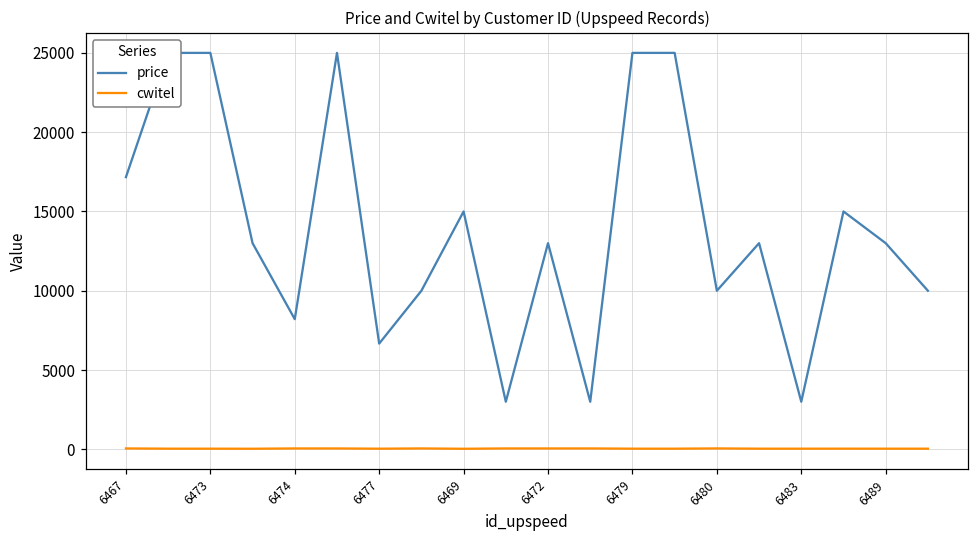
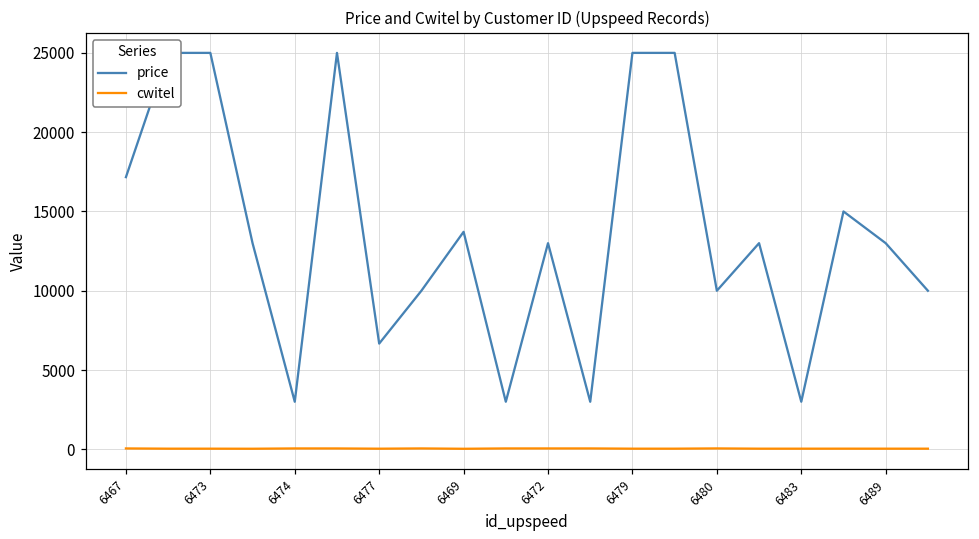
  {
    "price": {
      "6467": 17200,
      "6473": 25000,
-     "6474": 8200,
+     "6474": 3000,
      "6477": 6700,
-     "6469": 15000,
+     "6469": 13700,
      "6472": 13000,
      "6479": 25000,
      "6480": 10000,
      "6483": 3000,
      "6489": 13000
    },
    "cwitel": {
      "6467": 100,
      "6473": 0,
      "6474": 100,
      "6477": 0,
      "6469": 0,
      "6472": 100,
      "6479": 0,
      "6480": 100,
      "6483": 0,
      "6489": 0
    }
  }
